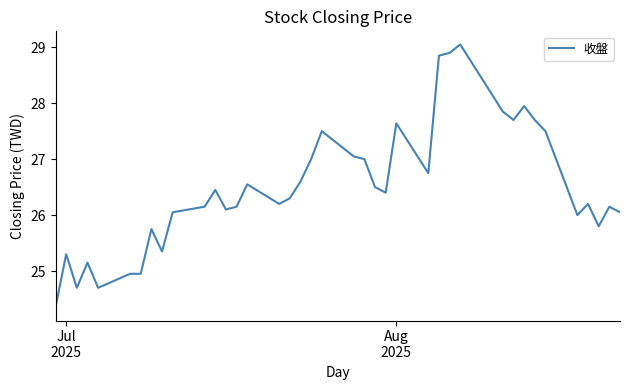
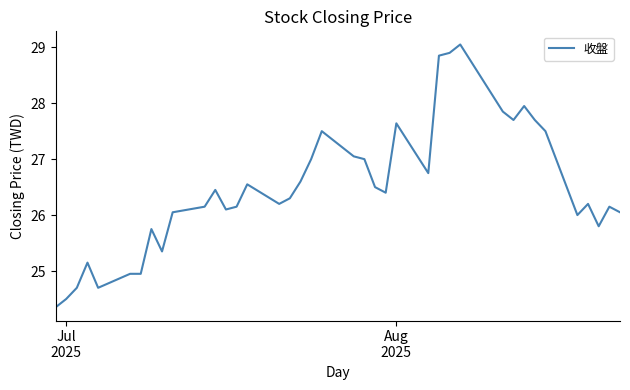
  {
-   "Jul 2025": 25.3,
+   "Jul 2025": 24.5,
    "Aug 2025": 27.6
  }
